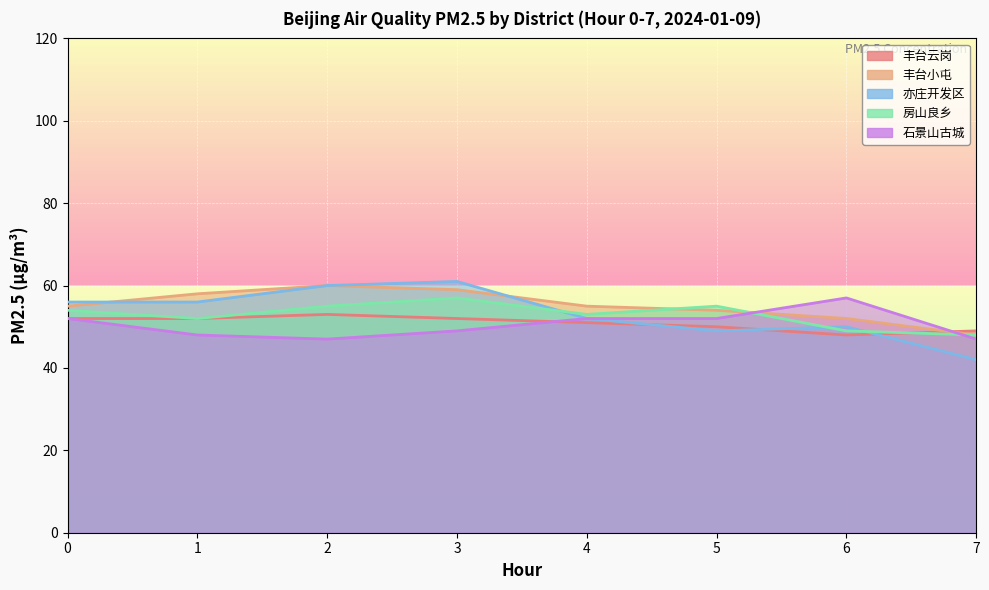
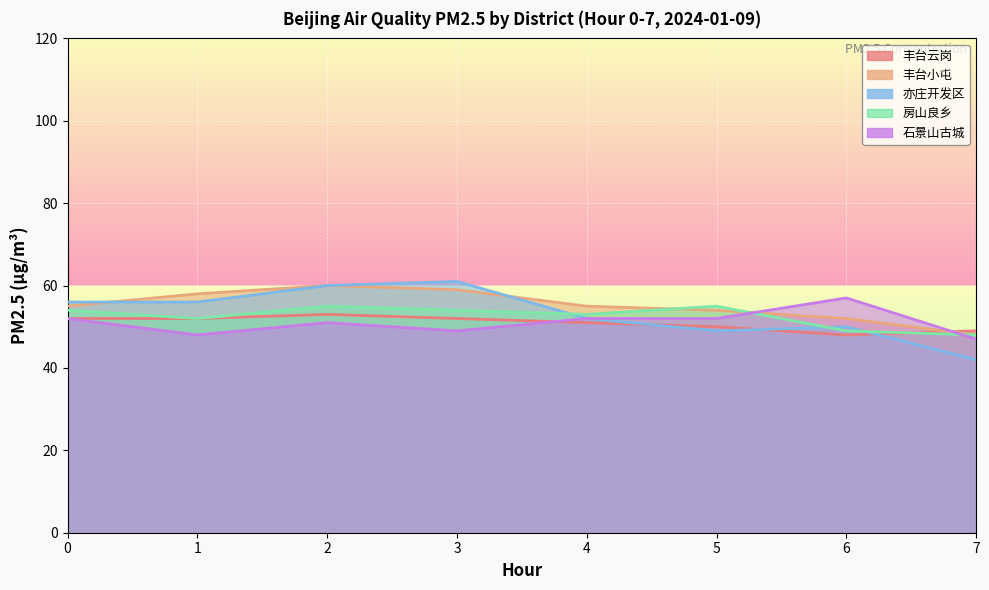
  {
    "亦庄开发区": {
      "0": 56,
      "1": 56,
      "3": 61,
      "5": 49,
      "6": 50,
      "7": 42
    },
    "房山良乡": {
      "0": 54,
      "2": 55,
-     "3": 57,
+     "3": 54,
      "4": 53,
      "5": 55,
      "6": 49
    },
    "石景山古城": {
      "1": 48,
-     "2": 47,
+     "2": 51,
      "3": 49,
      "5": 52,
      "6": 57,
      "7": 47
    }
  }
